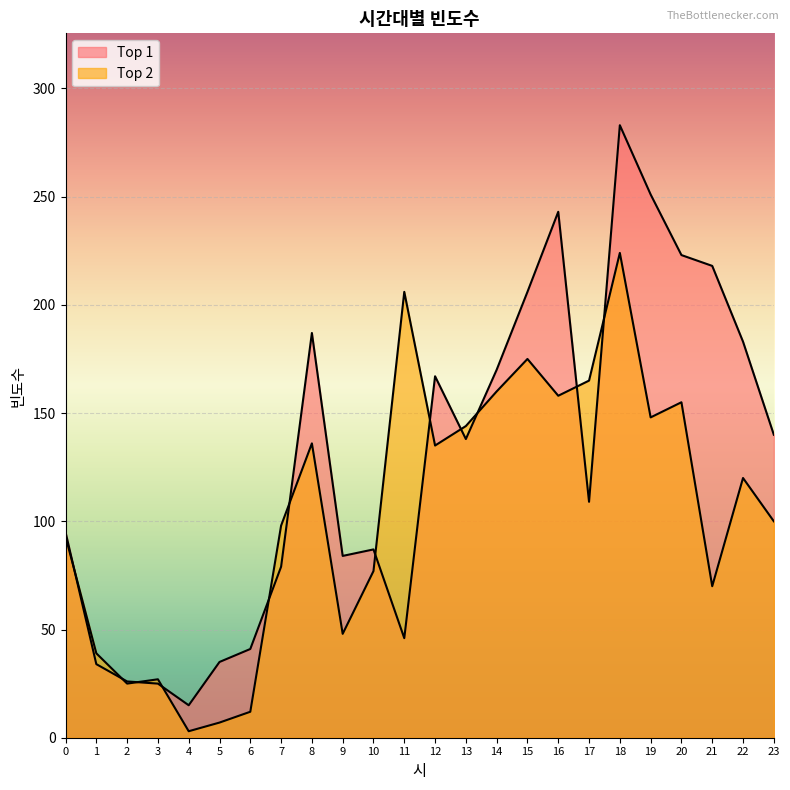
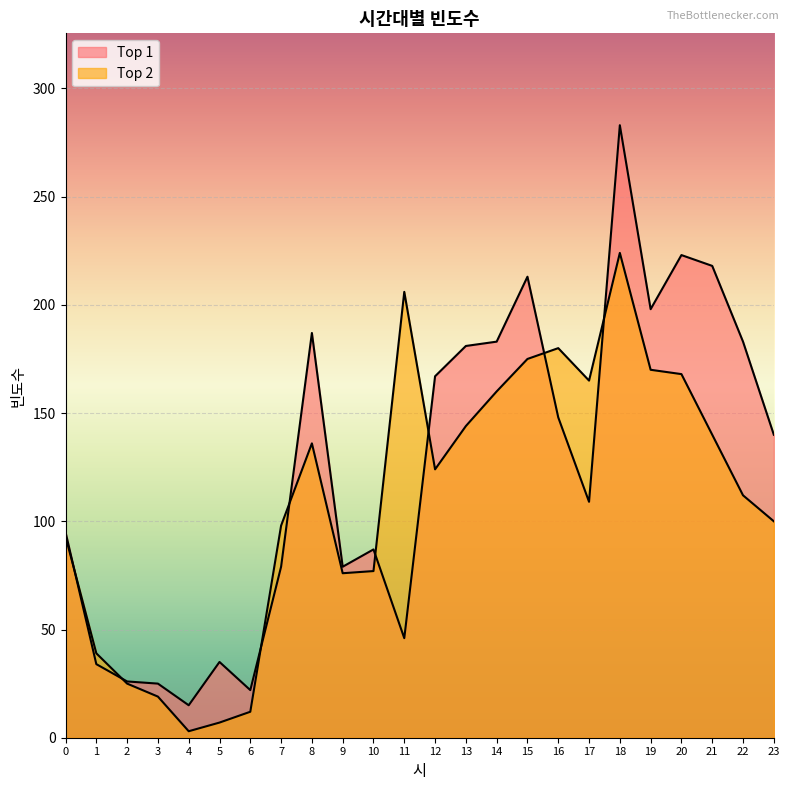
  {
    "Top 1": {
      "0": 95,
      "1": 34,
      "3": 25,
      "4": 15,
      "5": 35,
-     "6": 41,
+     "6": 22,
      "7": 79,
      "8": 187,
-     "9": 84,
+     "9": 79,
      "10": 87,
      "11": 46,
      "12": 167,
-     "13": 138,
-     "14": 170,
-     "15": 206,
-     "16": 243,
+     "13": 181,
+     "14": 183,
+     "15": 213,
+     "16": 148,
      "17": 109,
      "18": 283,
-     "19": 251,
+     "19": 198,
      "20": 223,
      "21": 218,
      "22": 183,
      "23": 140
    },
    "Top 2": {
      "0": 93,
      "1": 39,
-     "3": 27,
+     "3": 19,
      "4": 3,
      "5": 7,
      "6": 12,
      "7": 98,
      "8": 136,
-     "9": 48,
+     "9": 76,
      "10": 77,
      "11": 206,
-     "12": 135,
+     "12": 124,
      "13": 144,
      "14": 160,
      "15": 175,
-     "16": 158,
+     "16": 180,
      "17": 165,
      "18": 224,
-     "19": 148,
-     "20": 155,
-     "21": 70,
-     "22": 120,
+     "19": 170,
+     "20": 168,
+     "21": 140,
+     "22": 112,
      "23": 100
    }
  }
